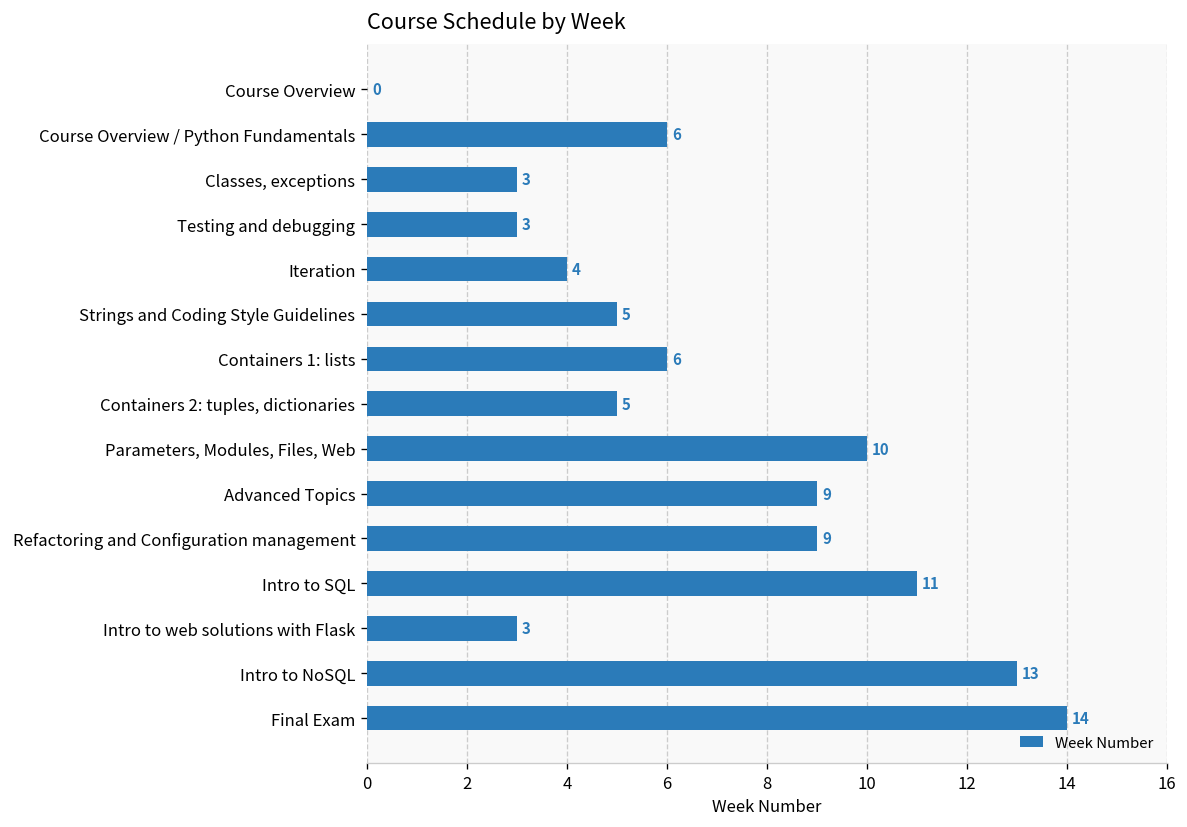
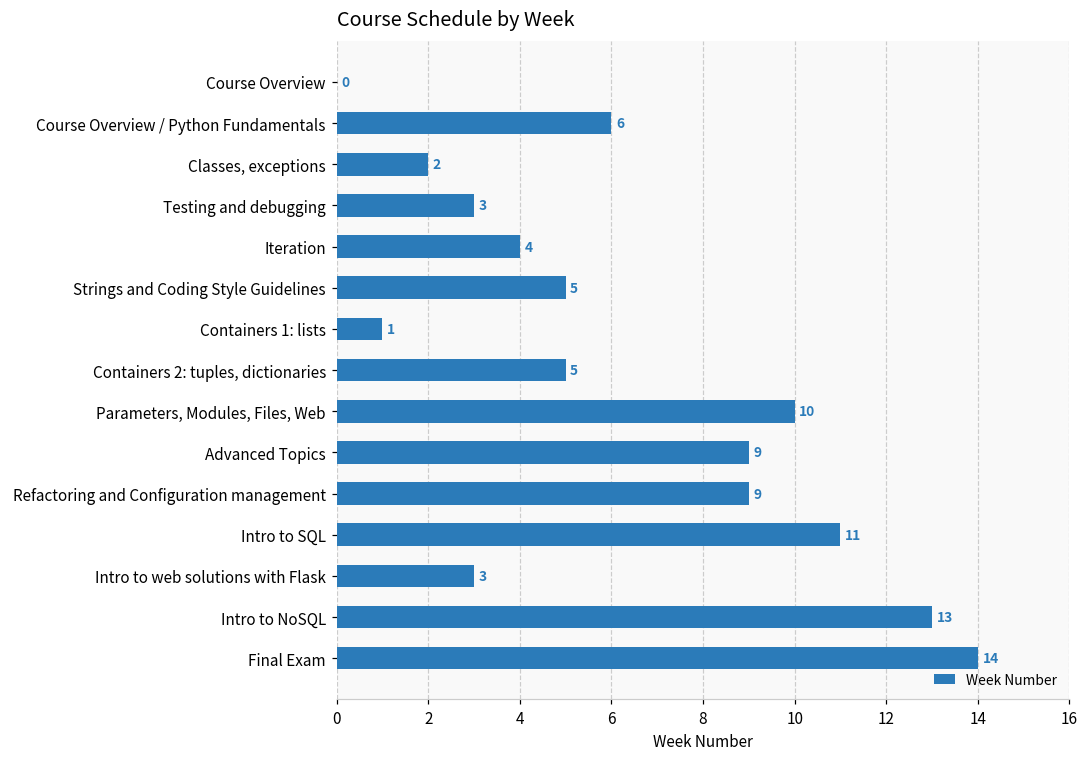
  {
    "Course Overview": 0,
    "Course Overview / Python Fundamentals": 6,
-   "Classes, exceptions": 3,
+   "Classes, exceptions": 2,
    "Testing and debugging": 3,
    "Iteration": 4,
    "Strings and Coding Style Guidelines": 5,
-   "Containers 1: lists": 6,
+   "Containers 1: lists": 1,
    "Containers 2: tuples, dictionaries": 5,
    "Parameters, Modules, Files, Web": 10,
    "Advanced Topics": 9,
    "Refactoring and Configuration management": 9,
    "Intro to SQL": 11,
    "Intro to web solutions with Flask": 3,
    "Intro to NoSQL": 13,
    "Final Exam": 14
  }
